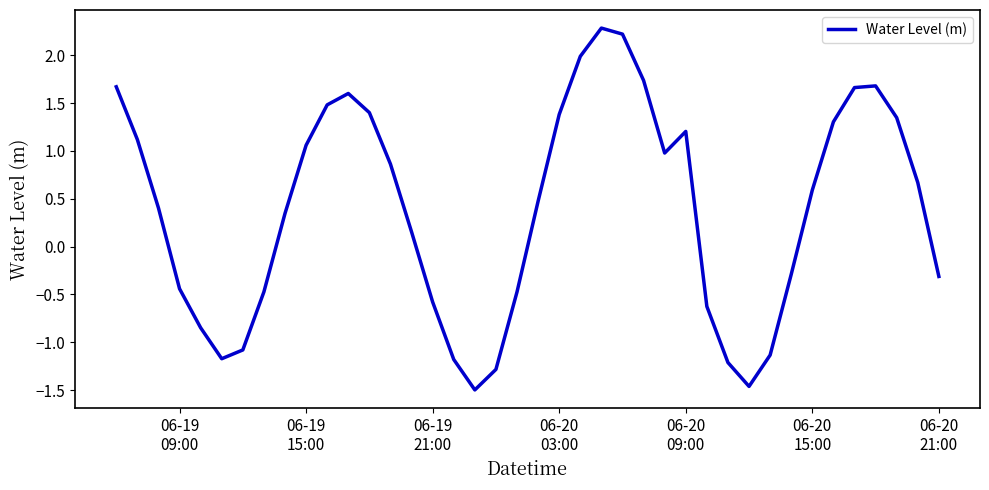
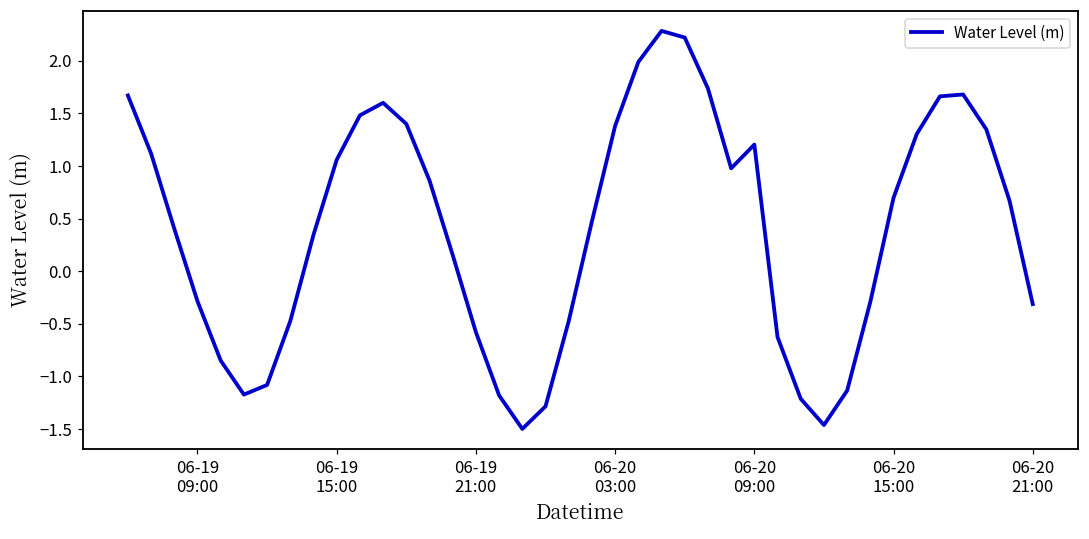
  {
-   "06-19 09:00": -0.4,
+   "06-19 09:00": -0.3,
    "06-19 15:00": 1.1,
    "06-19 21:00": -0.6,
    "06-20 03:00": 1.4,
    "06-20 09:00": 1.2,
-   "06-20 15:00": 0.6,
+   "06-20 15:00": 0.7,
    "06-20 21:00": -0.3
  }
